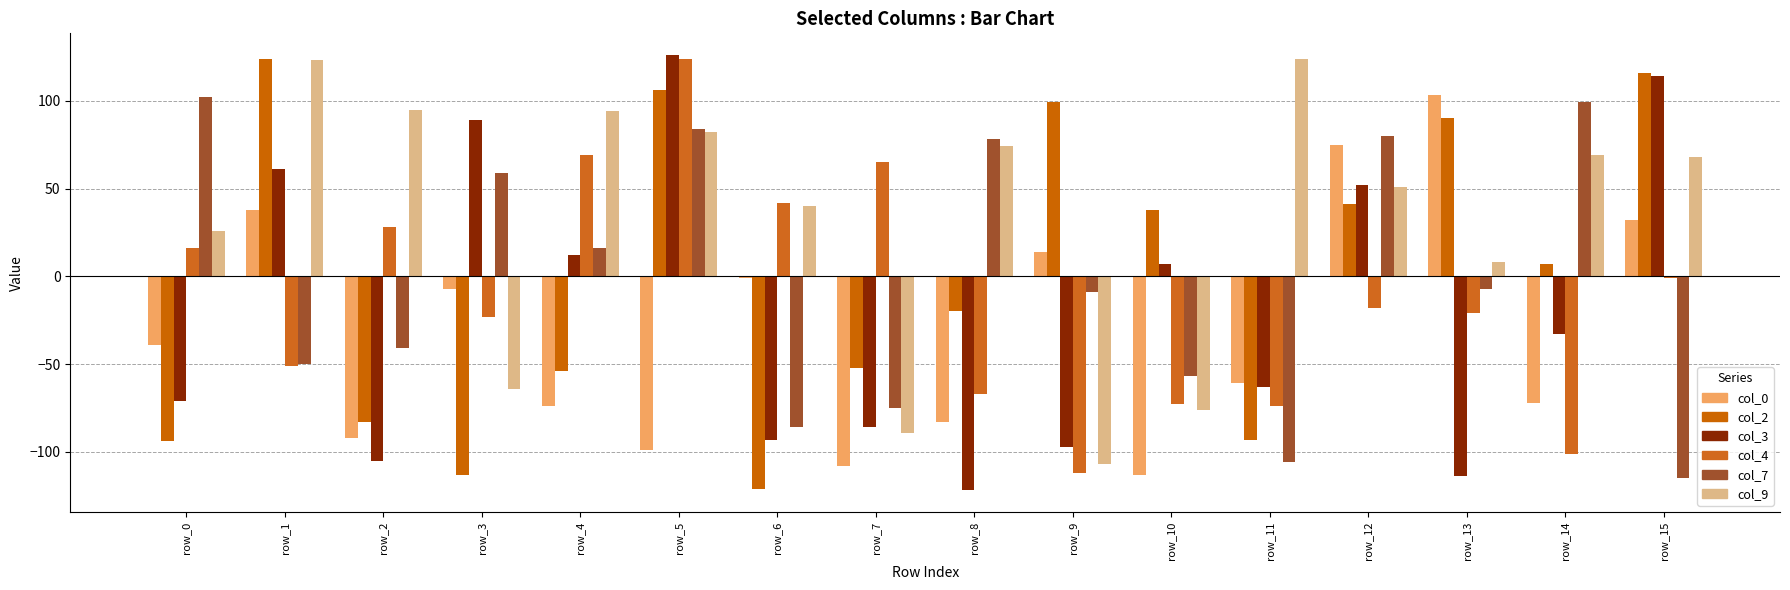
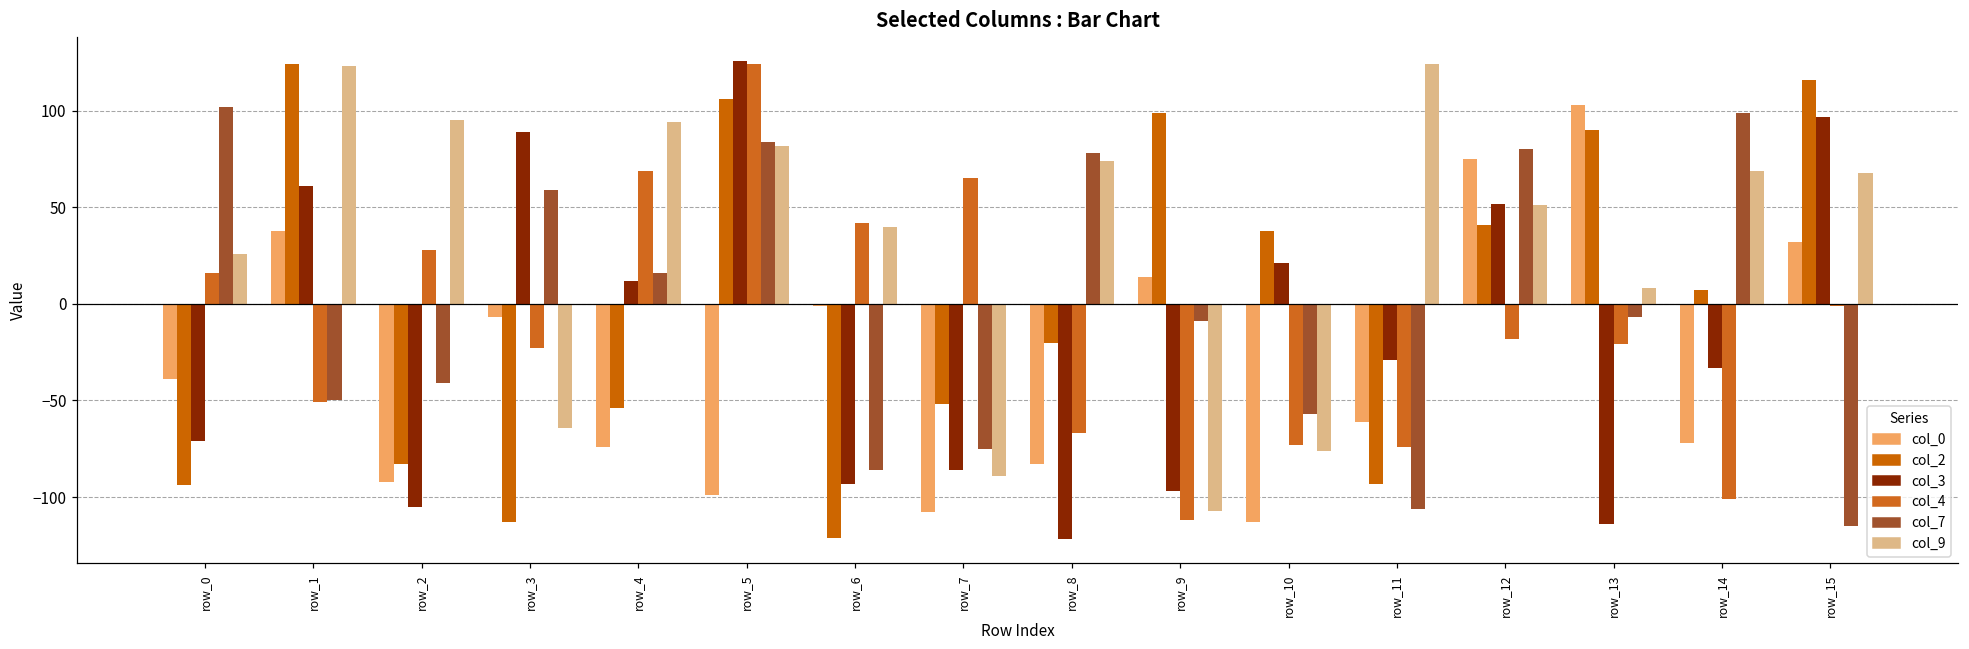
  {
    "col_3": {
      "row_0": -71,
      "row_1": 61,
      "row_2": -105,
      "row_3": 89,
      "row_4": 12,
      "row_5": 126,
      "row_6": -93,
      "row_7": -86,
      "row_8": -122,
      "row_9": -97,
-     "row_10": 7,
-     "row_11": -63,
+     "row_10": 21,
+     "row_11": -29,
      "row_12": 52,
      "row_13": -114,
      "row_14": -33,
-     "row_15": 114
+     "row_15": 97
    }
  }
